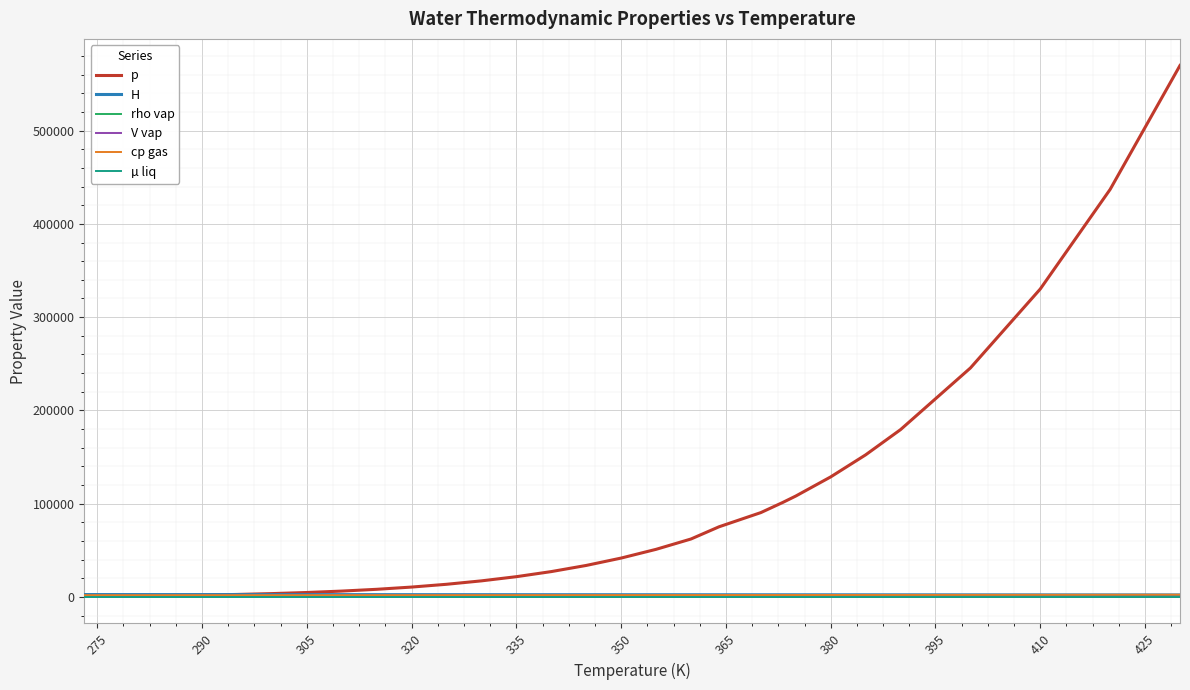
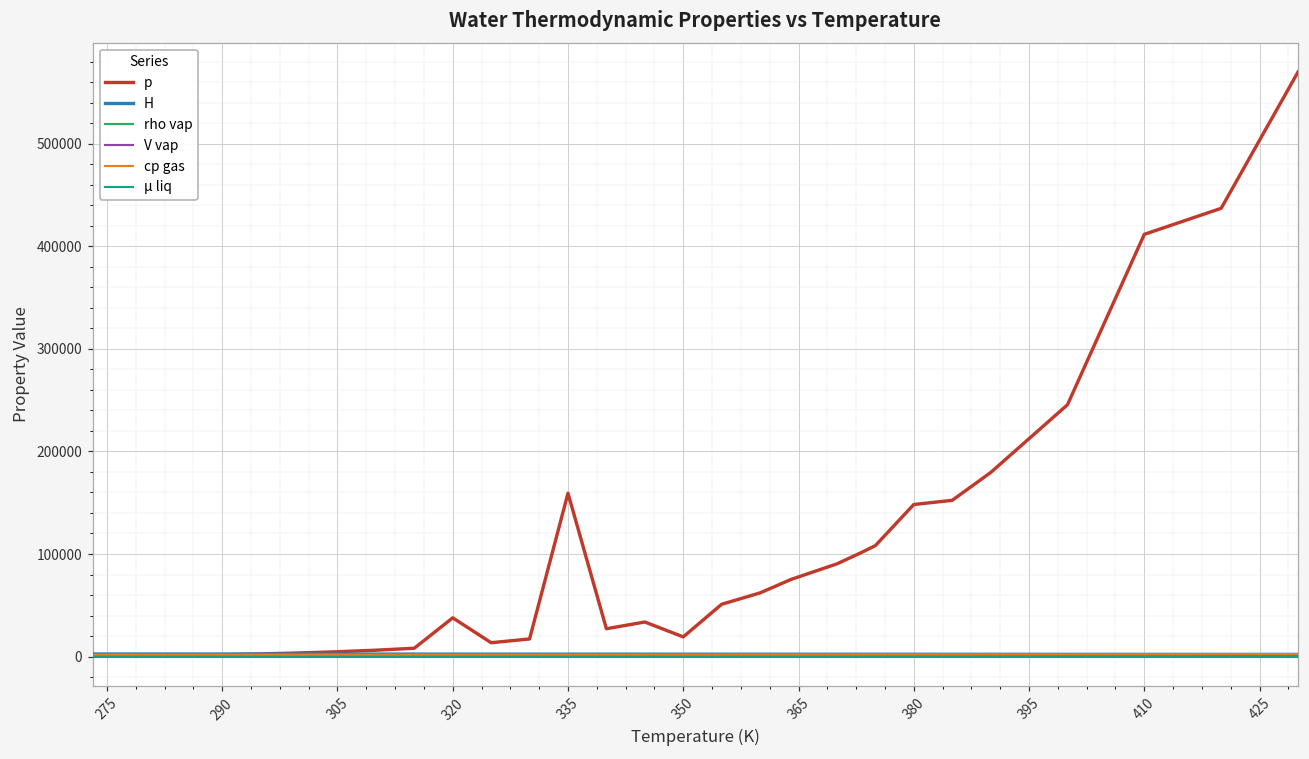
  {
    "p": {
-     "320": 10000,
-     "335": 20000,
-     "350": 40000,
-     "380": 130000,
-     "410": 330000
+     "320": 40000,
+     "335": 160000,
+     "350": 20000,
+     "380": 150000,
+     "410": 410000
    }
  }
